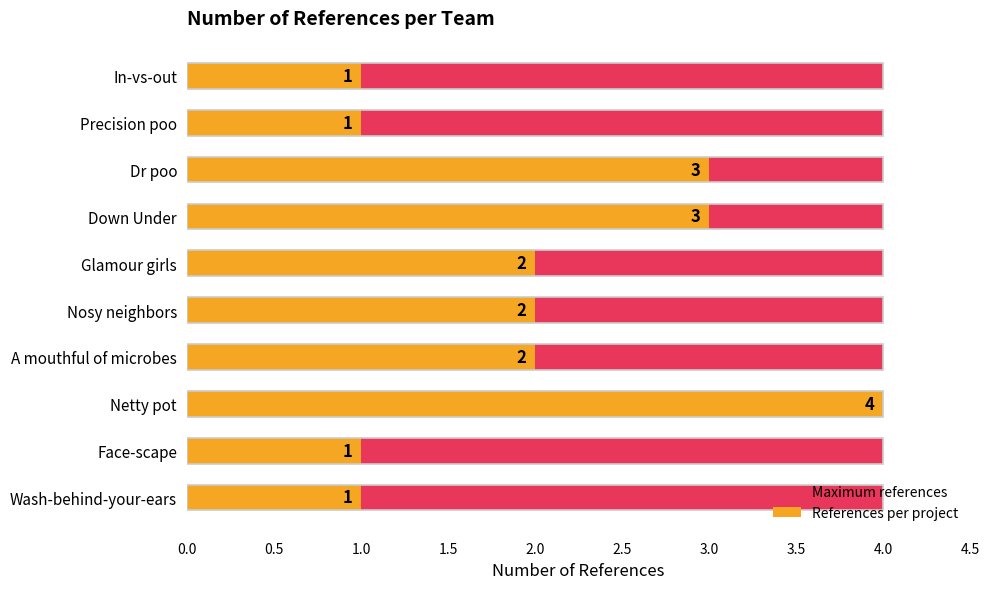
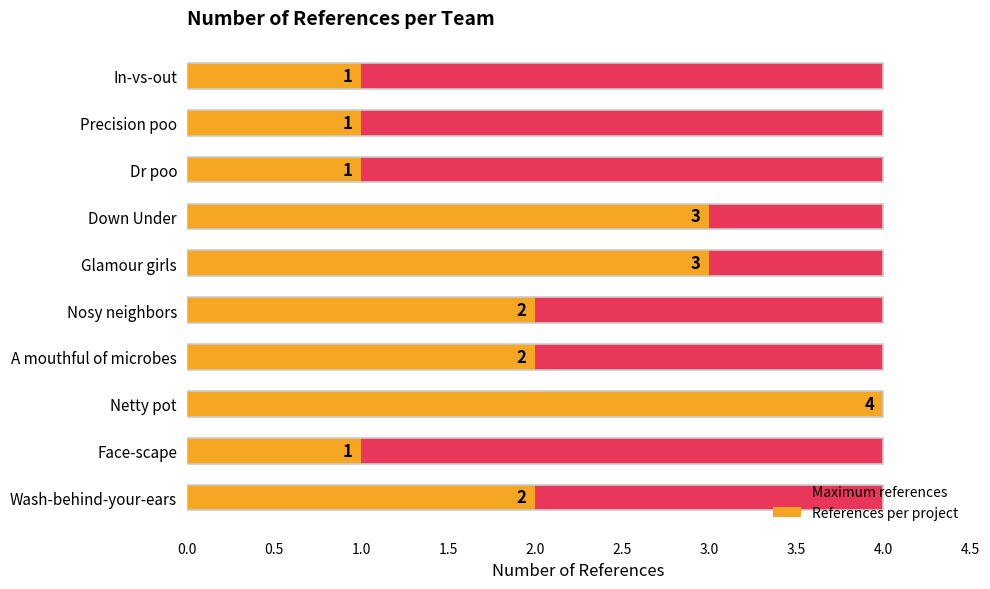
  {
    "Maximum references": {
      "Netty pot": 4
    },
    "References per project": {
-     "Dr poo": 3,
-     "Glamour girls": 2,
+     "Dr poo": 1,
+     "Glamour girls": 3,
      "Netty pot": 4,
-     "Wash-behind-your-ears": 1
+     "Wash-behind-your-ears": 2
    }
  }
